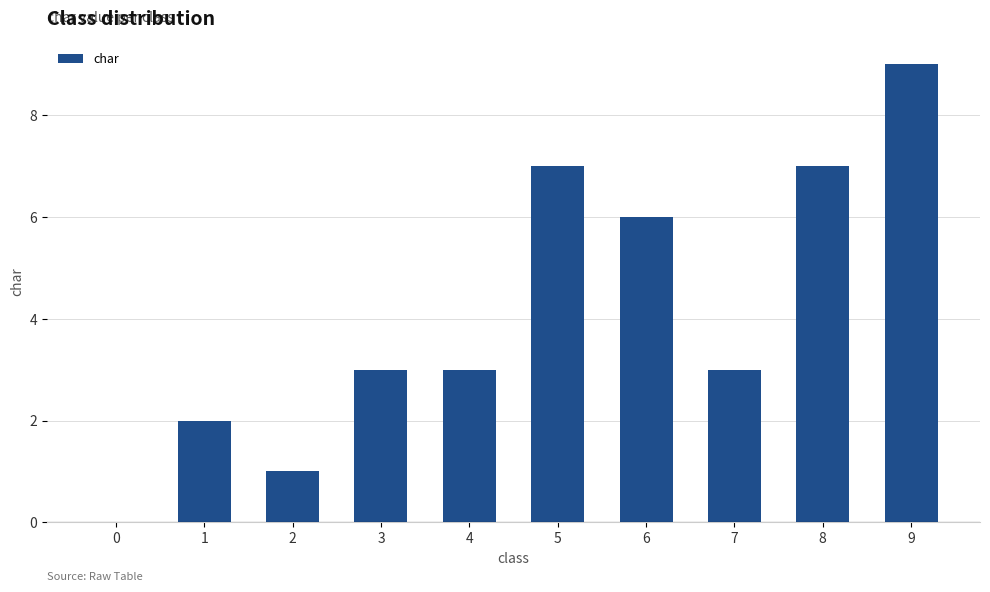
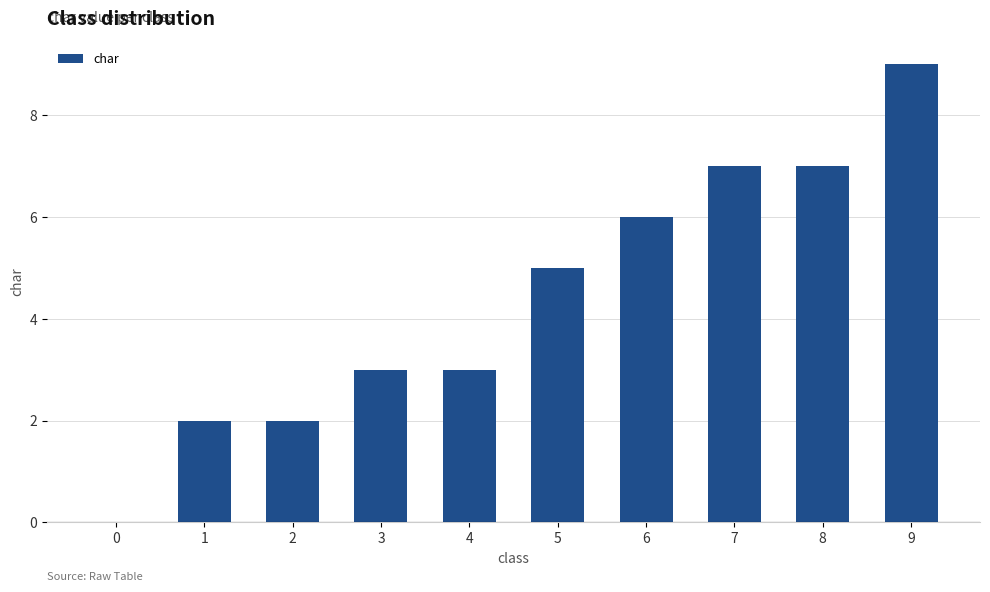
  {
    "0": 0,
    "1": 2,
-   "2": 1,
+   "2": 2,
    "3": 3,
    "4": 3,
-   "5": 7,
+   "5": 5,
    "6": 6,
-   "7": 3,
+   "7": 7,
    "8": 7,
    "9": 9
  }
